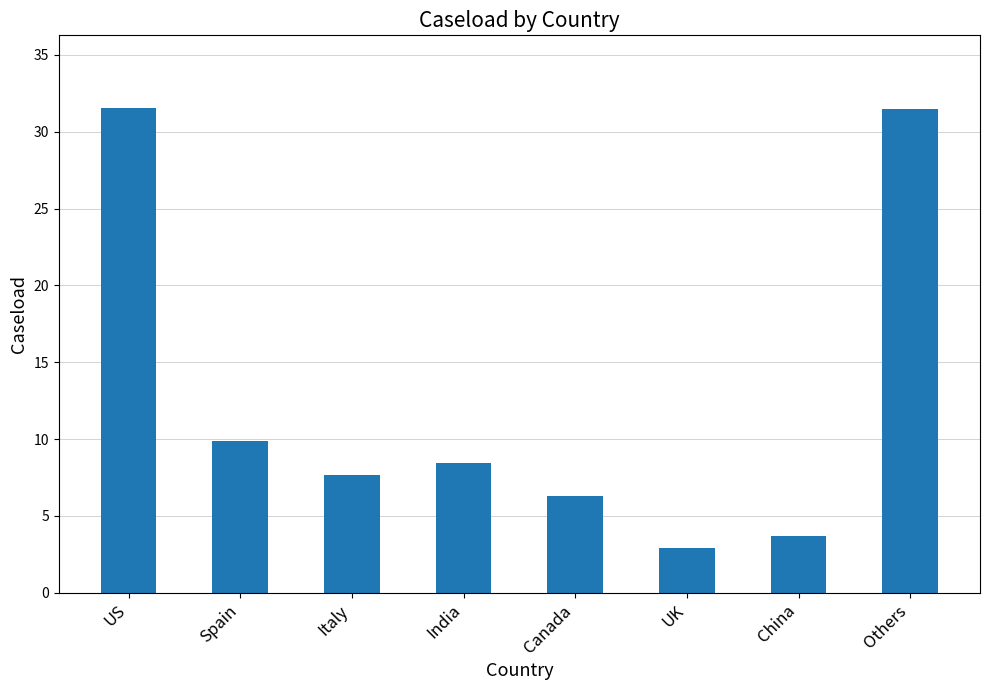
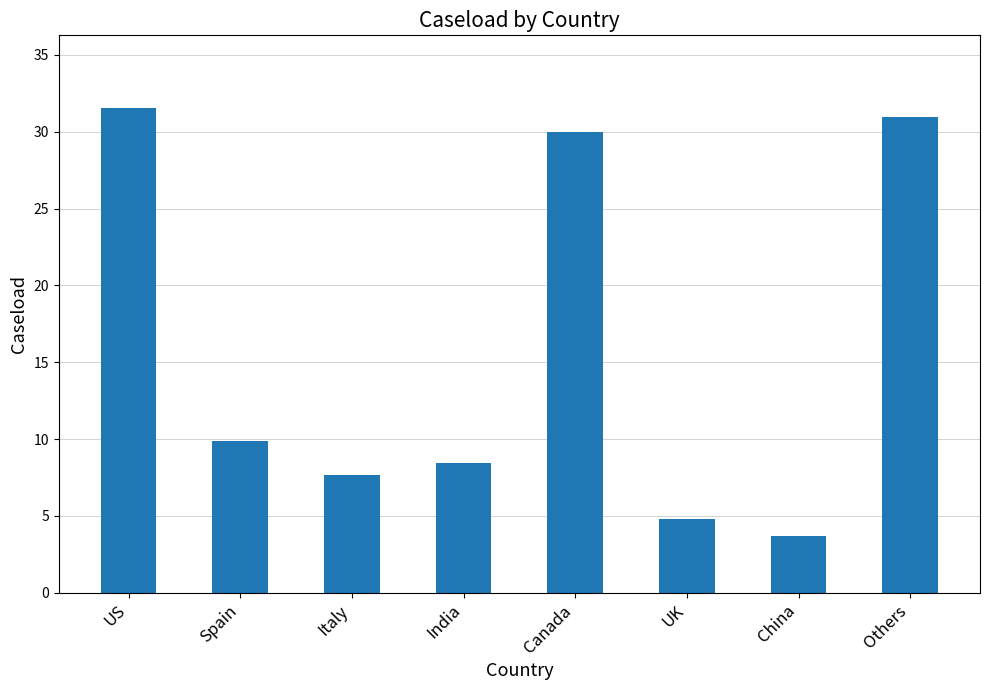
  {
    "US": 31.5,
    "Spain": 9.9,
    "Italy": 7.7,
    "India": 8.5,
-   "Canada": 6.3,
-   "UK": 2.9,
+   "Canada": 30.0,
+   "UK": 4.8,
    "China": 3.7,
-   "Others": 31.5
+   "Others": 31.0
  }
